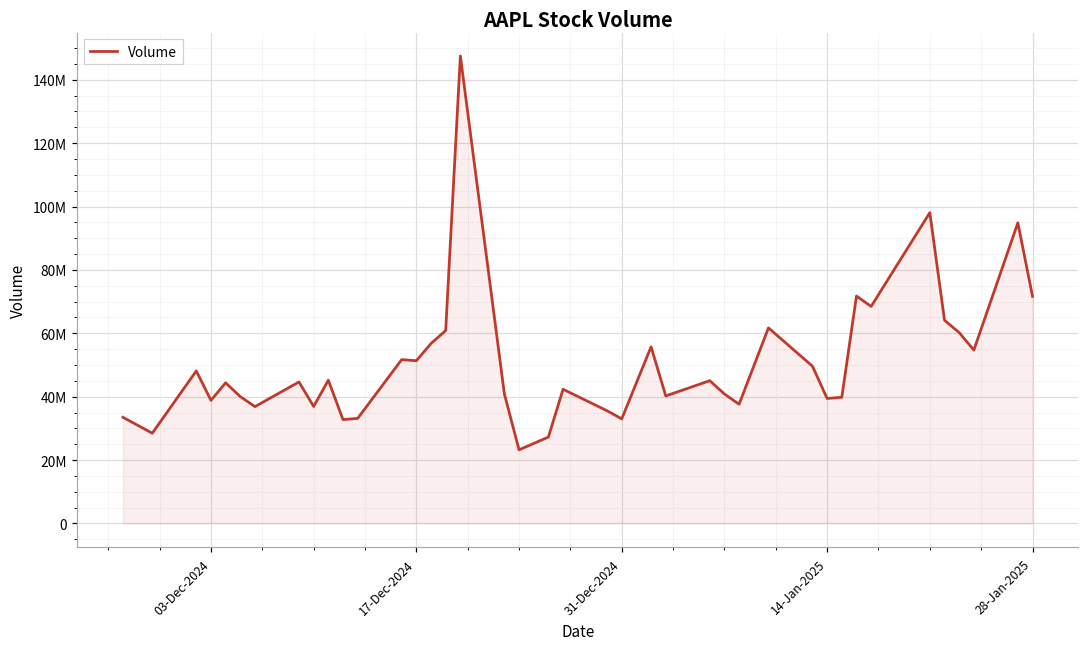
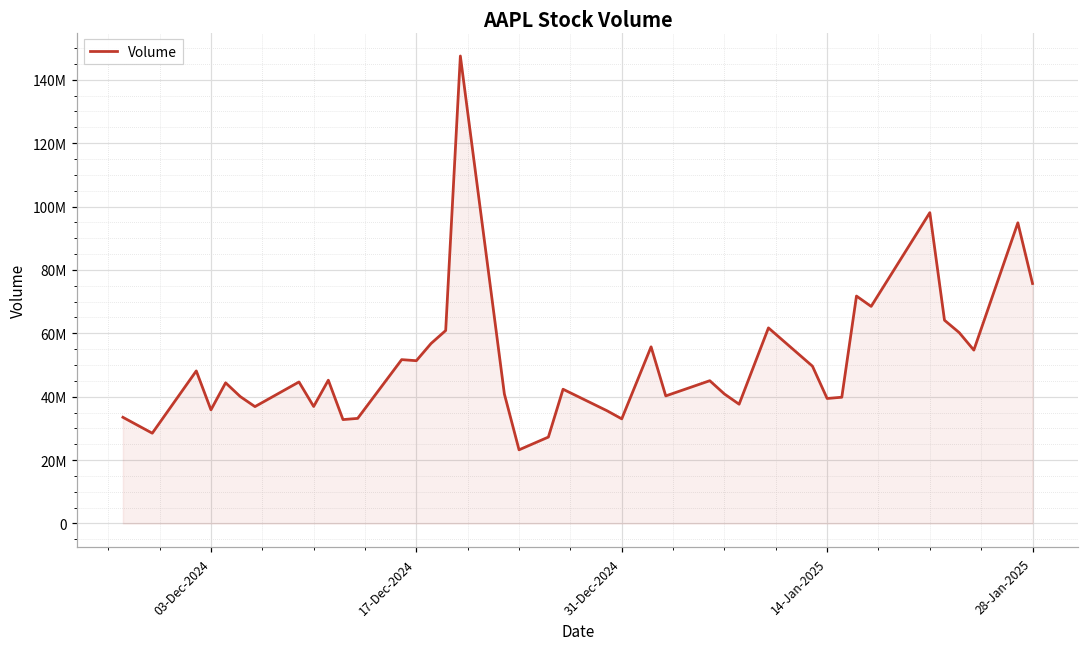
  {
-   "03-Dec-2024": 39000000,
+   "03-Dec-2024": 36000000,
    "17-Dec-2024": 51000000,
    "31-Dec-2024": 33000000,
    "14-Jan-2025": 39000000,
-   "28-Jan-2025": 72000000
+   "28-Jan-2025": 76000000
  }
